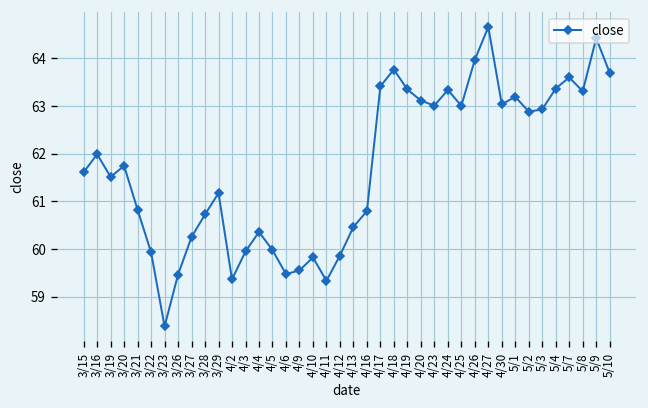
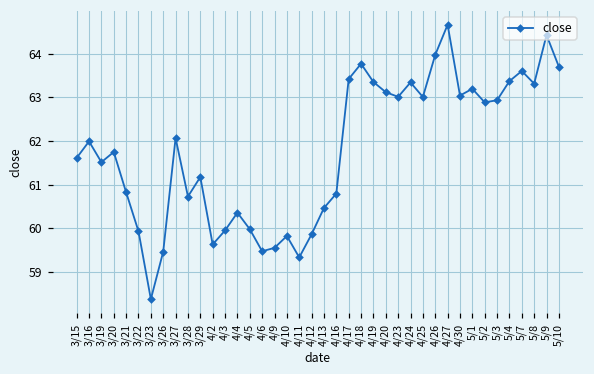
  {
    "3/15": 61.6,
    "3/16": 62.0,
    "3/19": 61.5,
    "3/20": 61.7,
    "3/21": 60.8,
    "3/22": 59.9,
    "3/23": 58.4,
    "3/26": 59.5,
-   "3/27": 60.3,
+   "3/27": 62.1,
    "3/28": 60.7,
    "3/29": 61.2,
-   "4/2": 59.4,
+   "4/2": 59.6,
    "4/3": 59.9,
    "4/4": 60.4,
    "4/5": 60.0,
    "4/6": 59.5,
    "4/9": 59.6,
    "4/10": 59.8,
    "4/11": 59.3,
    "4/12": 59.9,
    "4/13": 60.5,
    "4/16": 60.8,
    "4/17": 63.4,
    "4/18": 63.8,
    "4/19": 63.3,
    "4/20": 63.1,
    "4/23": 63.0,
    "4/24": 63.3,
    "4/25": 63.0,
    "4/26": 64.0,
    "4/27": 64.7,
    "4/30": 63.0,
    "5/1": 63.2,
    "5/2": 62.9,
    "5/3": 62.9,
    "5/4": 63.4,
    "5/7": 63.6,
    "5/8": 63.3,
    "5/10": 63.7
  }
